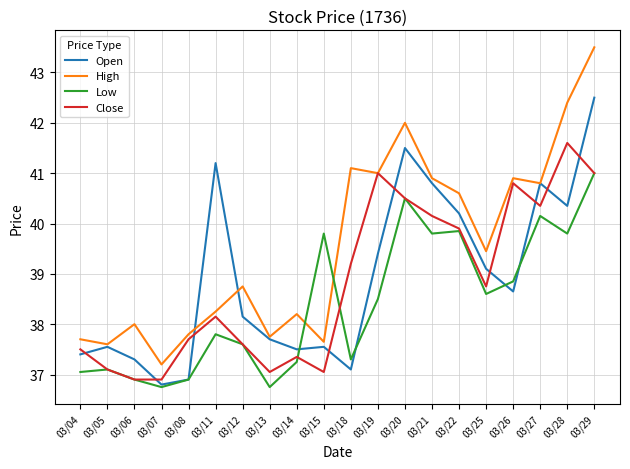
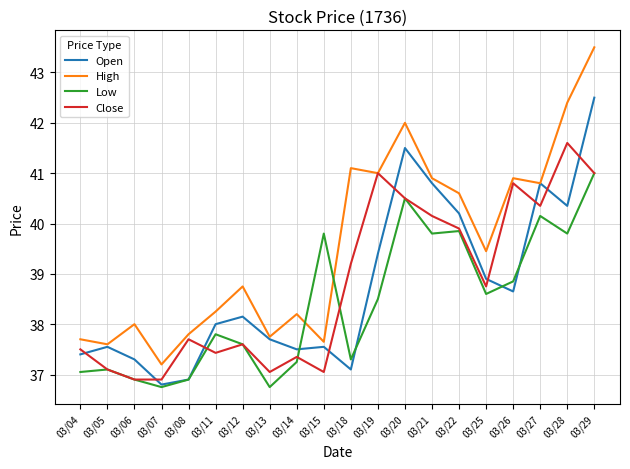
  {
    "Open": {
      "03/04": 37.4,
      "03/06": 37.3,
-     "03/11": 41.2,
+     "03/11": 38.0,
      "03/12": 38.2,
      "03/14": 37.5,
      "03/15": 37.6,
      "03/18": 37.1,
      "03/19": 39.4,
      "03/20": 41.5,
      "03/21": 40.8,
      "03/22": 40.2,
-     "03/25": 39.1,
+     "03/25": 38.9,
      "03/26": 38.7,
      "03/28": 40.4,
      "03/29": 42.5
    },
    "High": {
      "03/04": 37.7,
      "03/06": 38.0,
      "03/07": 37.2,
      "03/08": 37.8,
      "03/11": 38.3,
      "03/12": 38.8,
      "03/14": 38.2,
      "03/15": 37.7,
      "03/18": 41.1,
      "03/20": 42.0,
      "03/21": 40.9,
      "03/22": 40.6,
      "03/25": 39.5,
      "03/26": 40.9,
      "03/28": 42.4,
      "03/29": 43.5
    },
    "Low": {
      "03/04": 37.1,
      "03/11": 37.8,
      "03/13": 36.8,
      "03/14": 37.3,
      "03/15": 39.8,
      "03/18": 37.3,
      "03/19": 38.5,
      "03/21": 39.8,
      "03/22": 39.9,
      "03/25": 38.6,
      "03/26": 38.9,
      "03/27": 40.2,
      "03/28": 39.8
    },
    "Close": {
      "03/04": 37.5,
      "03/07": 36.9,
      "03/08": 37.7,
-     "03/11": 38.2,
+     "03/11": 37.4,
      "03/13": 37.1,
      "03/14": 37.4,
      "03/15": 37.1,
      "03/18": 39.2,
      "03/21": 40.2,
      "03/22": 39.9,
      "03/25": 38.8,
      "03/26": 40.8,
      "03/27": 40.4,
      "03/28": 41.6
    }
  }
